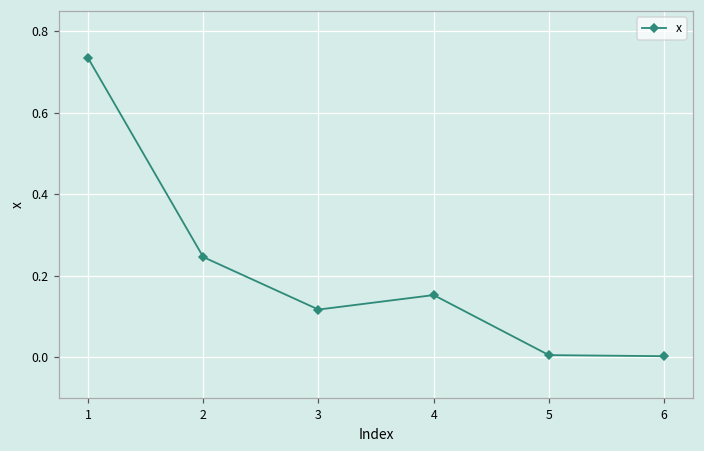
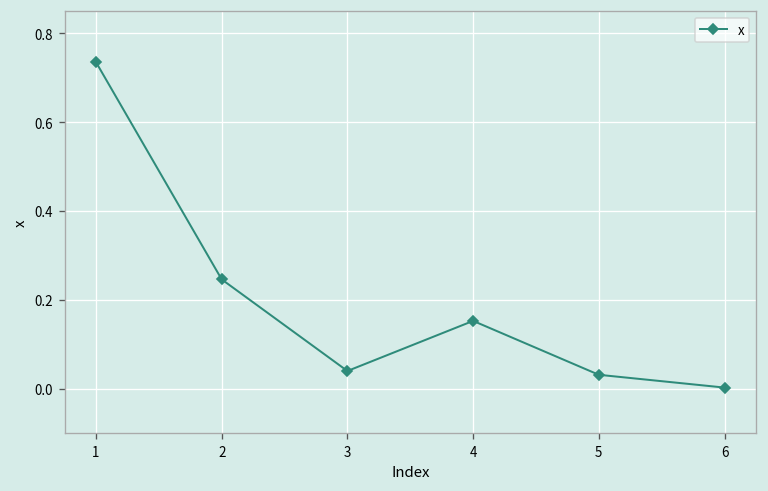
  {
    "1": 0.73,
    "2": 0.25,
-   "3": 0.12,
+   "3": 0.04,
    "4": 0.15,
-   "5": 0.00,
+   "5": 0.03,
    "6": 0.00
  }
